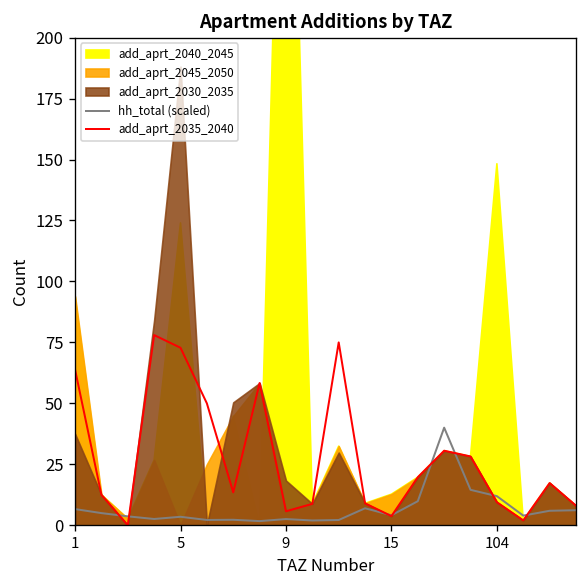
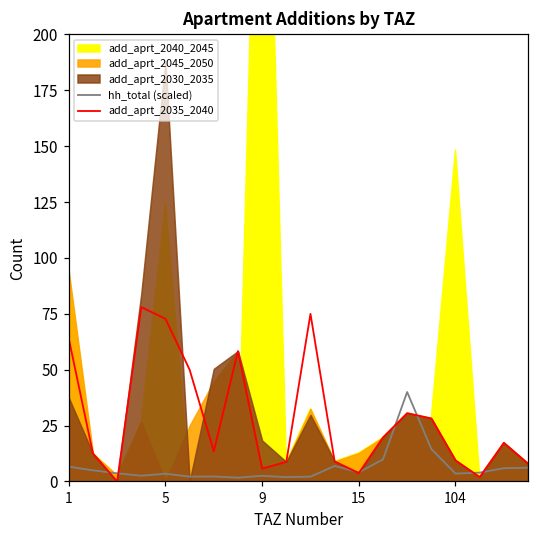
  {
    "hh_total (scaled)": {
-     "104": 12
+     "104": 4
    },
    "add_aprt_2040_2045": {
      "104": 148
    }
  }
